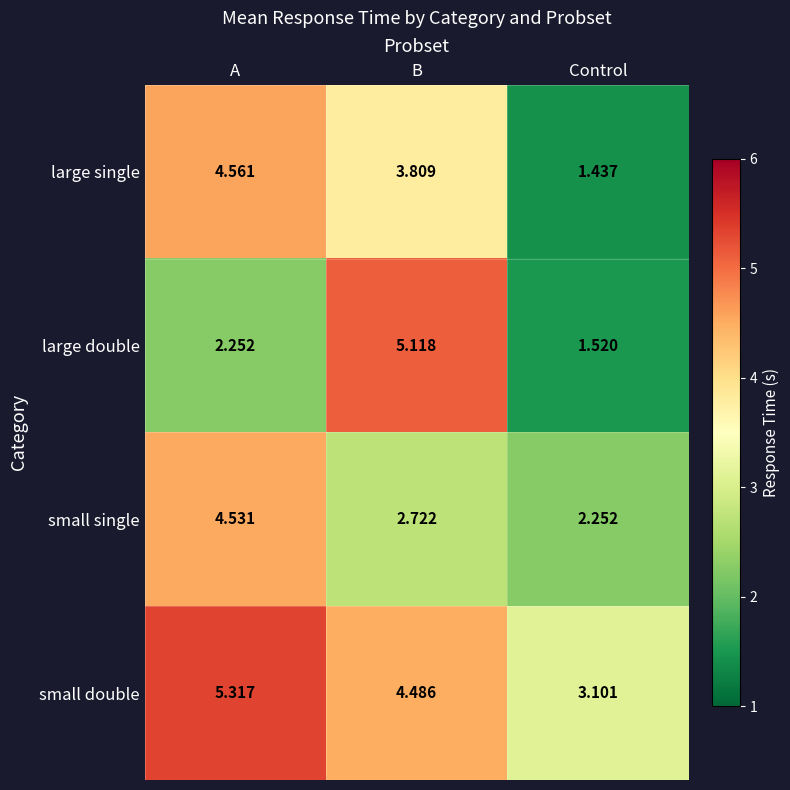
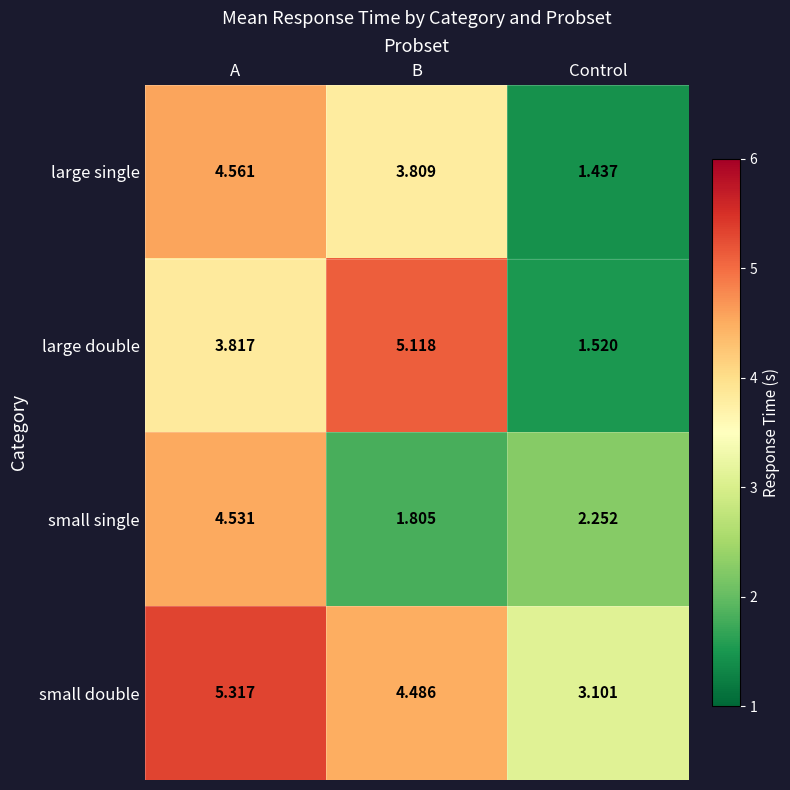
  {
    "large single": {
      "A": 4.561,
      "B": 3.809,
      "Control": 1.437
    },
    "large double": {
-     "A": 2.252,
+     "A": 3.817,
      "B": 5.118,
      "Control": 1.520
    },
    "small single": {
      "A": 4.531,
-     "B": 2.722,
+     "B": 1.805,
      "Control": 2.252
    },
    "small double": {
      "A": 5.317,
      "B": 4.486,
      "Control": 3.101
    }
  }
